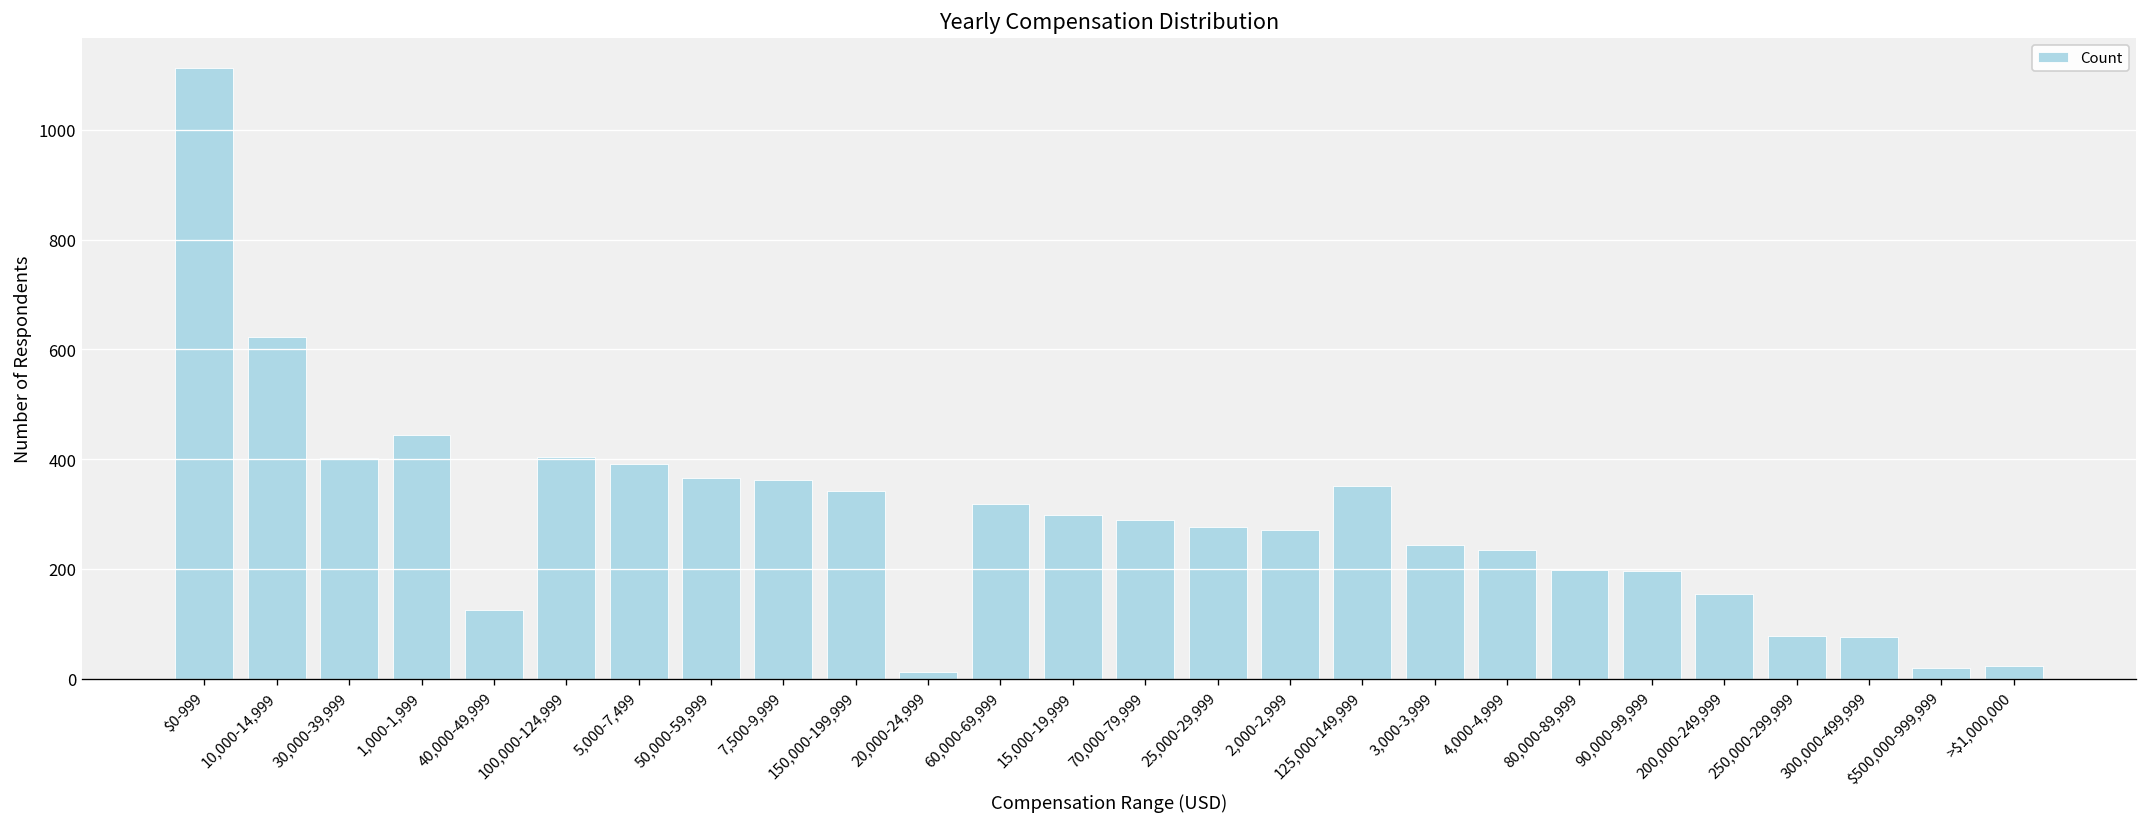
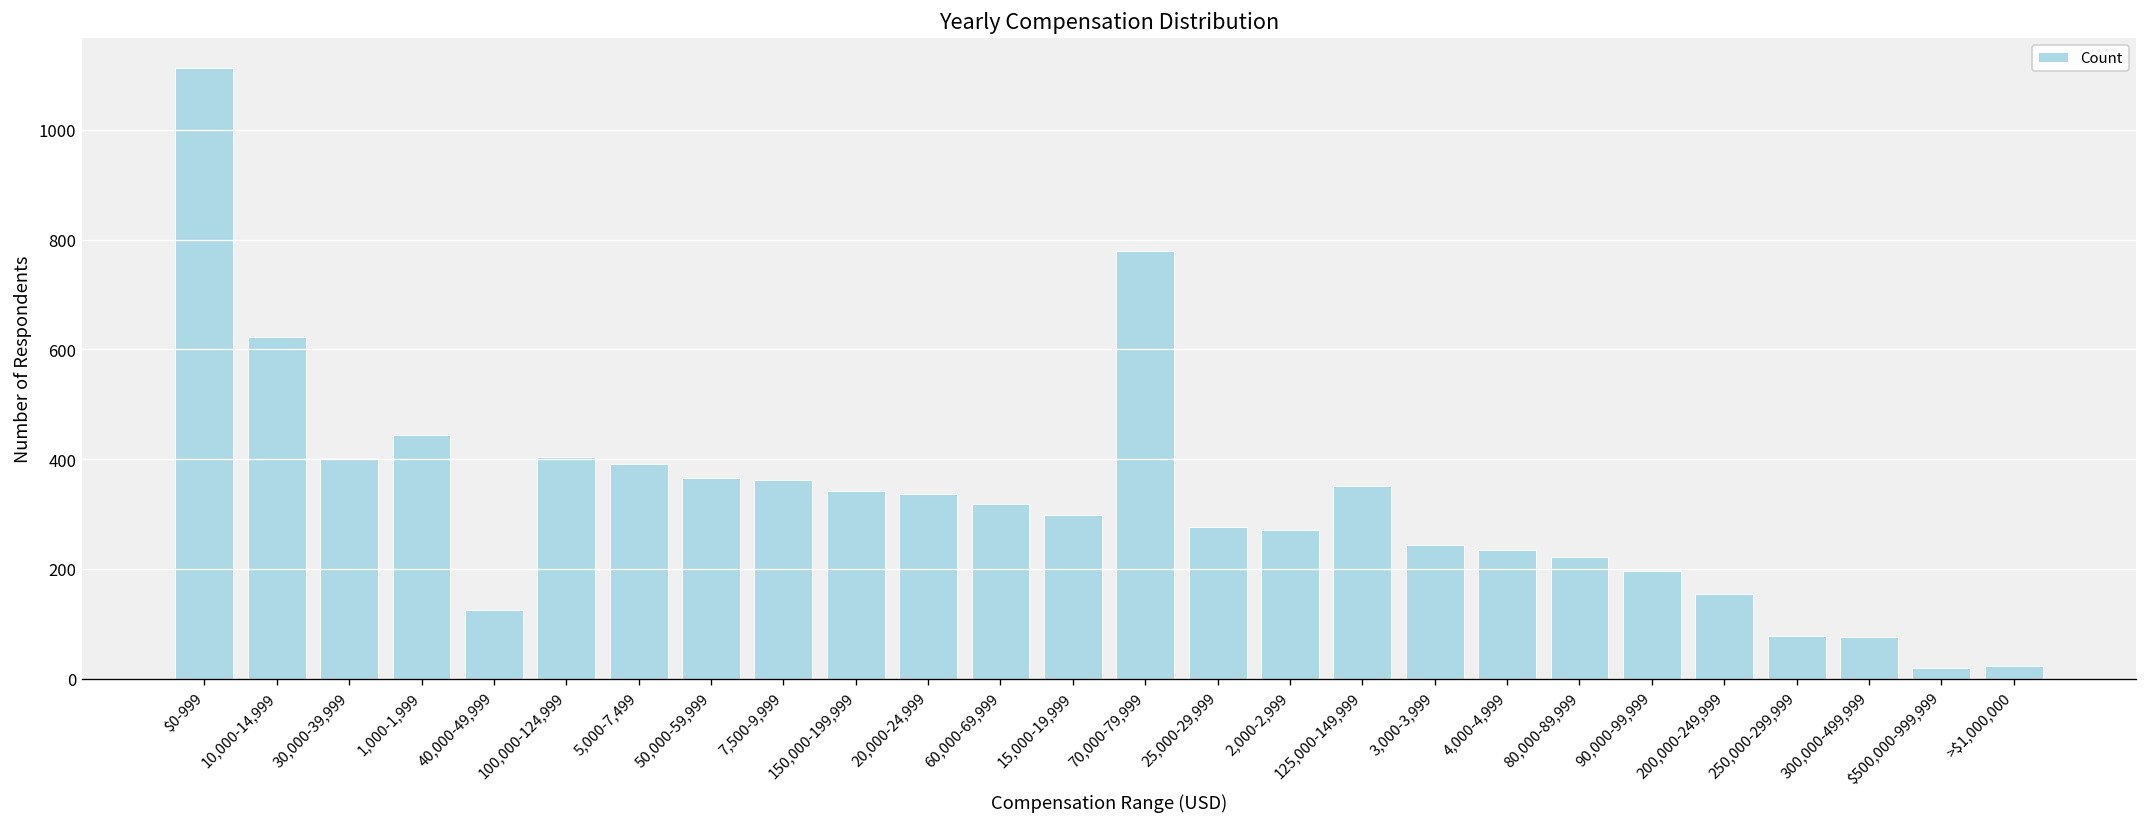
  {
    "$0-999": 1110,
    "10,000-14,999": 620,
    "30,000-39,999": 400,
    "1,000-1,999": 440,
    "40,000-49,999": 130,
    "100,000-124,999": 400,
    "5,000-7,499": 390,
    "50,000-59,999": 370,
    "7,500-9,999": 360,
    "150,000-199,999": 340,
-   "20,000-24,999": 10,
+   "20,000-24,999": 340,
    "60,000-69,999": 320,
    "15,000-19,999": 300,
-   "70,000-79,999": 290,
+   "70,000-79,999": 780,
    "25,000-29,999": 280,
    "2,000-2,999": 270,
    "125,000-149,999": 350,
    "3,000-3,999": 240,
    "4,000-4,999": 230,
-   "80,000-89,999": 200,
+   "80,000-89,999": 220,
    "90,000-99,999": 200,
    "200,000-249,999": 160,
    "250,000-299,999": 80,
    "300,000-499,999": 80,
    "$500,000-999,999": 20,
    ">$1,000,000": 20
  }
